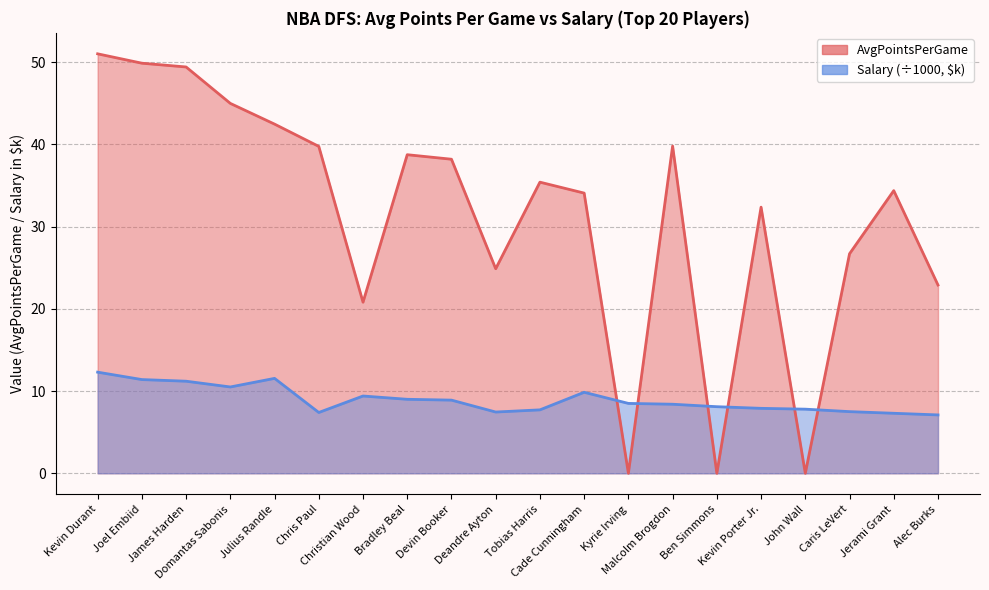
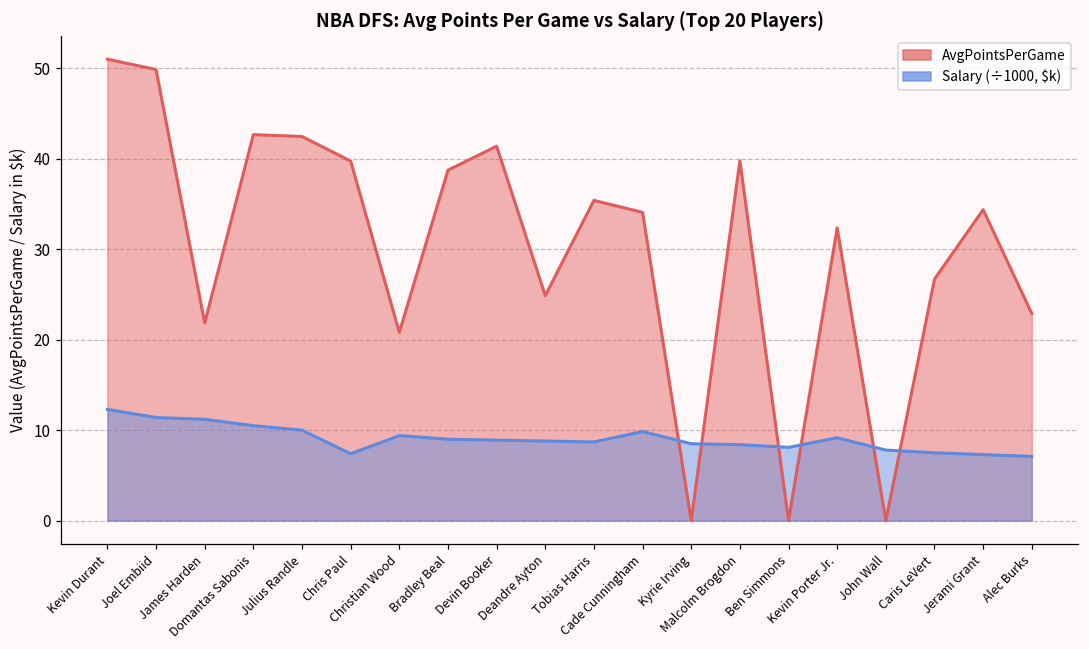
  {
    "AvgPointsPerGame": {
      "Kevin Durant": 51,
      "Joel Embiid": 50,
-     "James Harden": 49,
-     "Domantas Sabonis": 45,
+     "James Harden": 22,
+     "Domantas Sabonis": 43,
      "Julius Randle": 42,
      "Chris Paul": 40,
      "Christian Wood": 21,
      "Bradley Beal": 39,
-     "Devin Booker": 38,
+     "Devin Booker": 41,
      "Deandre Ayton": 25,
      "Tobias Harris": 35,
      "Cade Cunningham": 34,
      "Kyrie Irving": 0,
      "Malcolm Brogdon": 40,
      "Ben Simmons": 0,
      "Kevin Porter Jr.": 32,
      "John Wall": 0,
      "Caris LeVert": 27,
      "Jerami Grant": 34,
      "Alec Burks": 23
    },
    "Salary (÷1000, $k)": {
      "Kevin Durant": 12,
      "Joel Embiid": 11,
      "James Harden": 11,
      "Domantas Sabonis": 11,
-     "Julius Randle": 12,
+     "Julius Randle": 10,
      "Chris Paul": 7,
      "Christian Wood": 9,
      "Bradley Beal": 9,
      "Devin Booker": 9,
-     "Deandre Ayton": 7,
-     "Tobias Harris": 8,
+     "Deandre Ayton": 9,
+     "Tobias Harris": 9,
      "Cade Cunningham": 10,
      "Kyrie Irving": 9,
      "Malcolm Brogdon": 8,
      "Ben Simmons": 8,
-     "Kevin Porter Jr.": 8,
+     "Kevin Porter Jr.": 9,
      "John Wall": 8,
      "Caris LeVert": 8,
      "Jerami Grant": 7,
      "Alec Burks": 7
    }
  }
